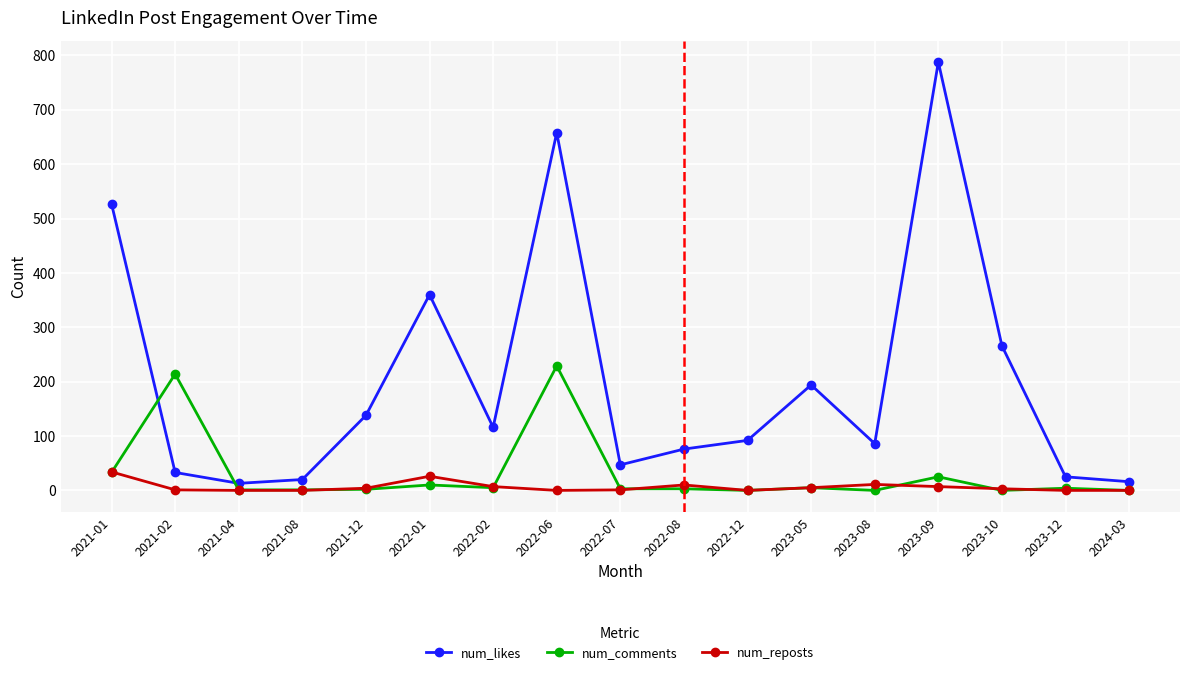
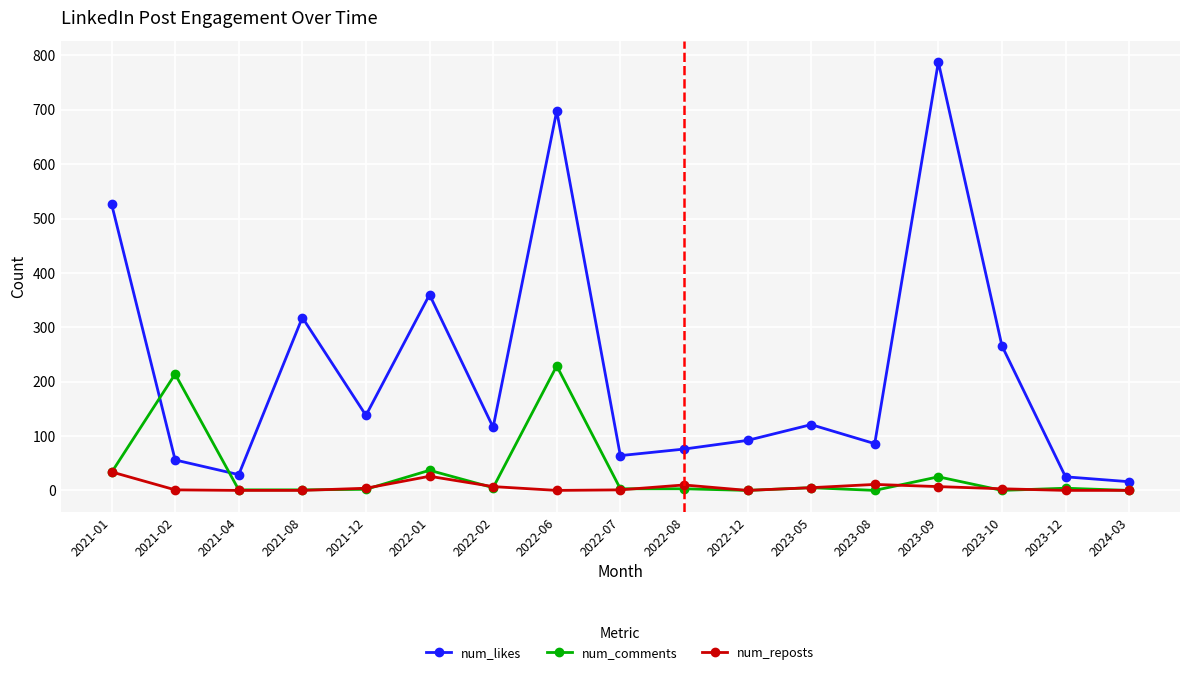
  {
    "num_likes": {
      "2021-01": 530,
-     "2021-02": 30,
-     "2021-04": 10,
-     "2021-08": 20,
+     "2021-02": 60,
+     "2021-04": 30,
+     "2021-08": 320,
      "2021-12": 140,
      "2022-01": 360,
      "2022-02": 120,
-     "2022-06": 660,
-     "2022-07": 50,
+     "2022-06": 700,
+     "2022-07": 60,
      "2022-08": 80,
      "2022-12": 90,
-     "2023-05": 190,
+     "2023-05": 120,
      "2023-08": 90,
      "2023-09": 790,
      "2023-10": 270,
      "2023-12": 30,
      "2024-03": 20
    },
    "num_comments": {
      "2021-02": 210,
-     "2022-01": 10,
+     "2022-01": 40,
      "2022-06": 230,
      "2022-08": 0,
      "2023-08": 0,
      "2023-09": 30
    },
    "num_reposts": {
      "2021-02": 0,
      "2022-01": 30,
      "2022-06": 0,
      "2022-08": 10,
      "2023-08": 10,
      "2023-09": 10
    }
  }
